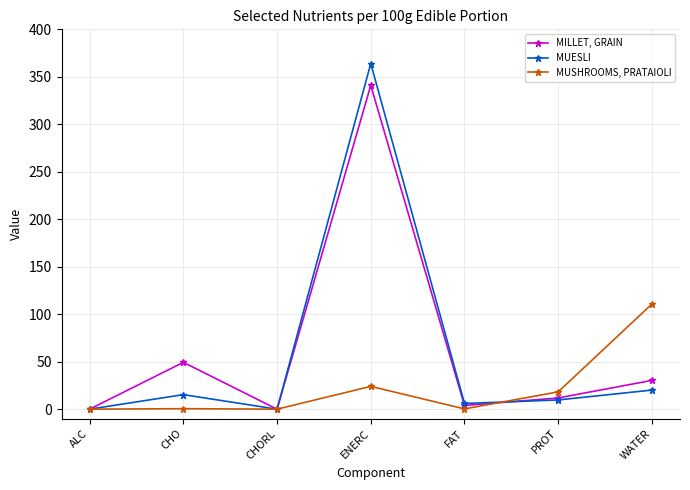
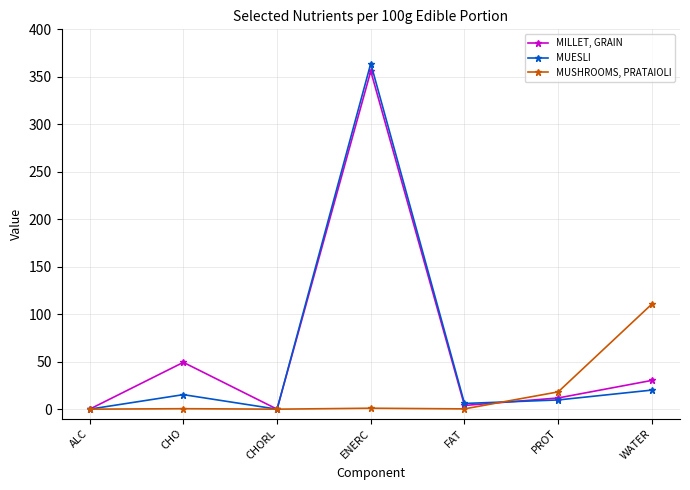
  {
    "MILLET, GRAIN": {
      "CHO": 50,
-     "ENERC": 340,
+     "ENERC": 360,
      "WATER": 30
    },
    "MUESLI": {
      "CHO": 20,
      "ENERC": 360,
      "WATER": 20
    },
    "MUSHROOMS, PRATAIOLI": {
      "CHO": 0,
-     "ENERC": 20,
+     "ENERC": 0,
      "FAT": 0,
      "PROT": 20,
      "WATER": 110
    }
  }
